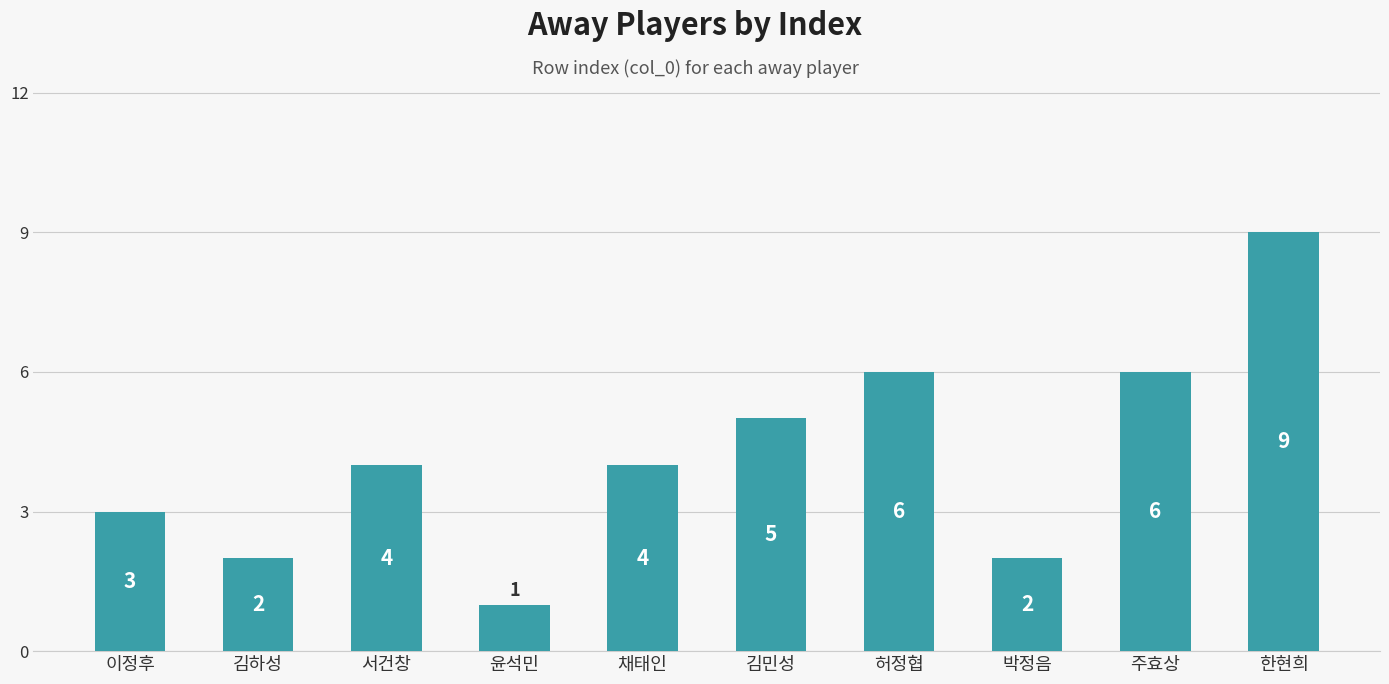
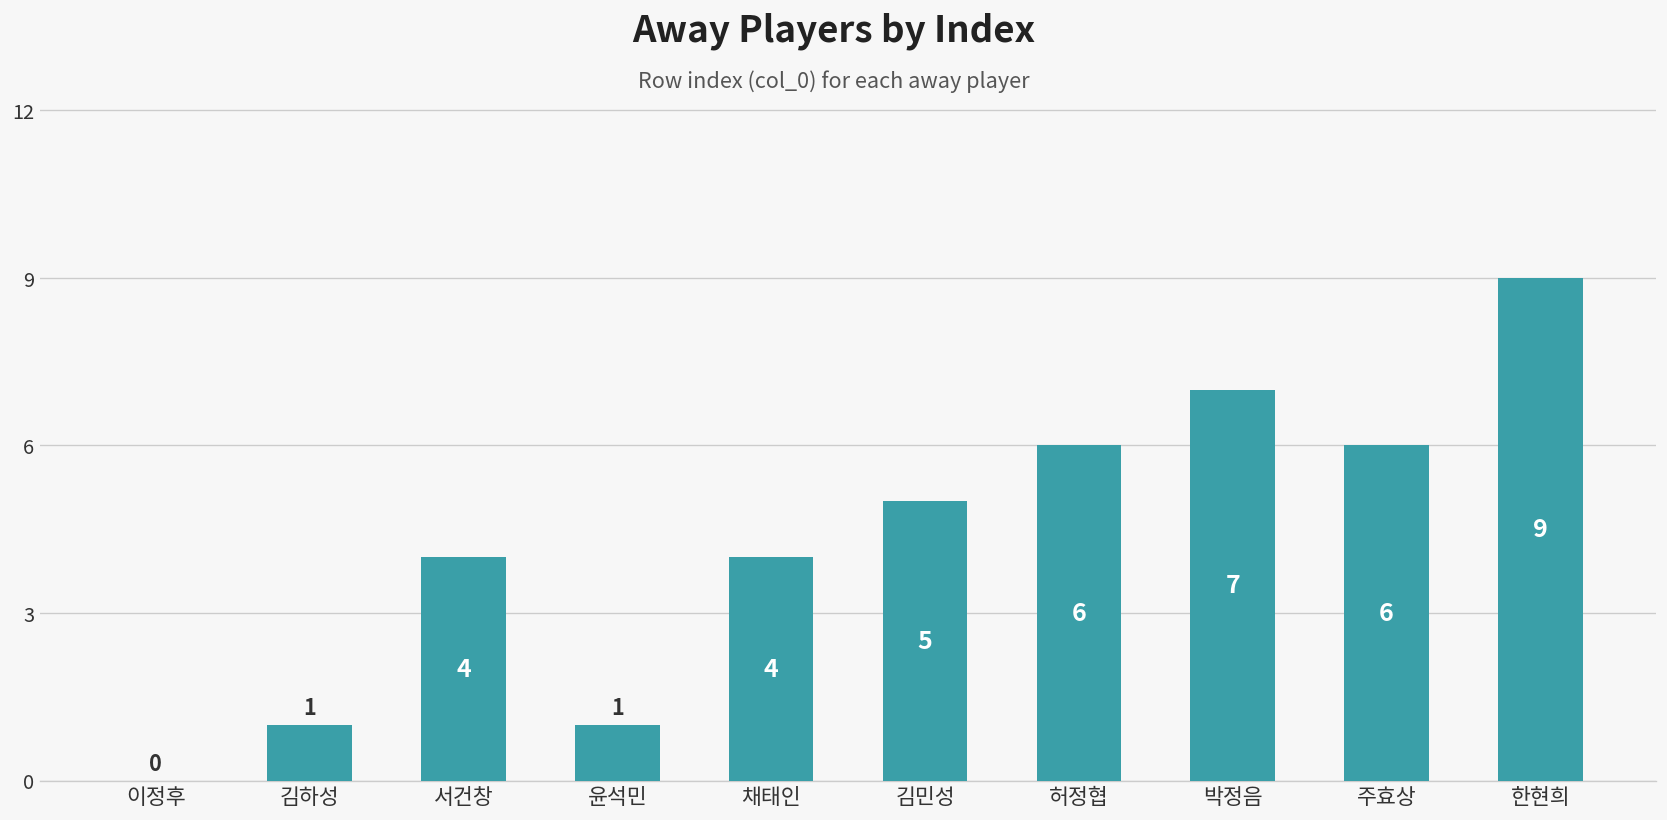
  {
-   "이정후": 3,
-   "김하성": 2,
+   "이정후": 0,
+   "김하성": 1,
    "서건창": 4,
    "윤석민": 1,
    "채태인": 4,
    "김민성": 5,
    "허정협": 6,
-   "박정음": 2,
+   "박정음": 7,
    "주효상": 6,
    "한현희": 9
  }
